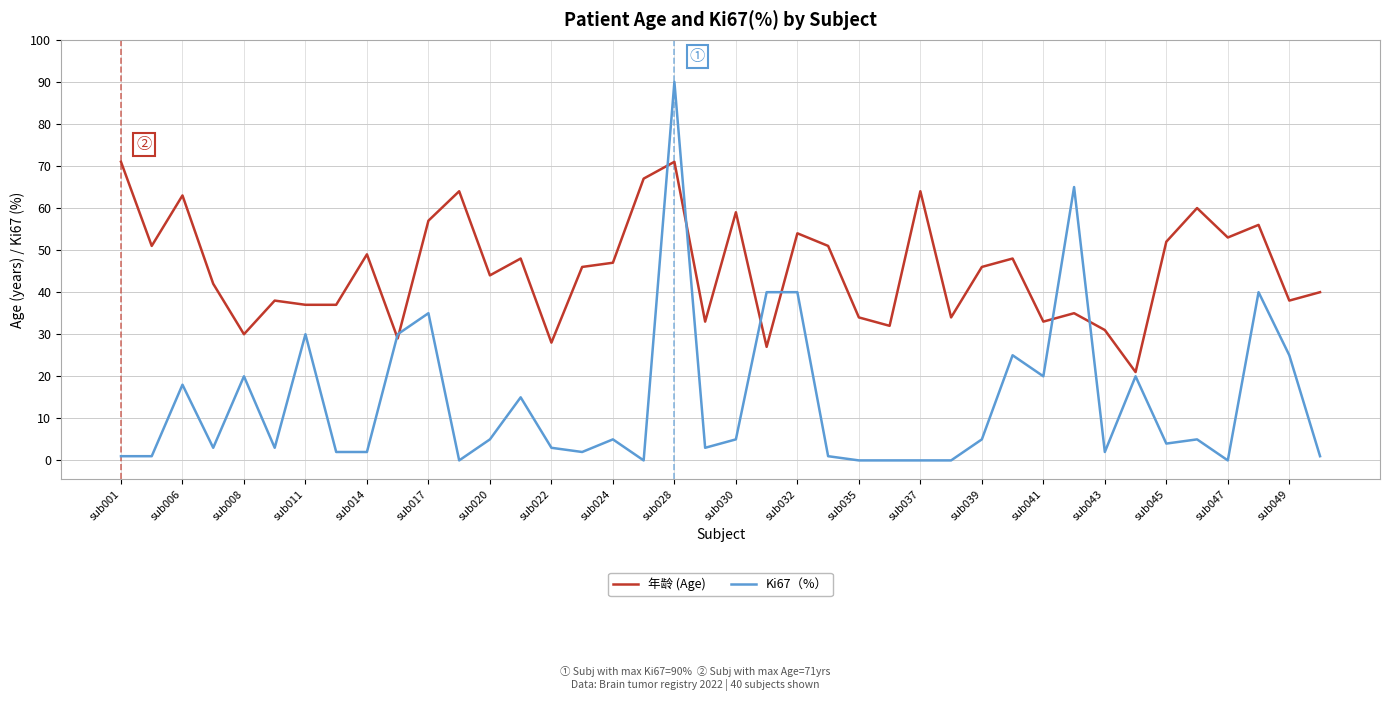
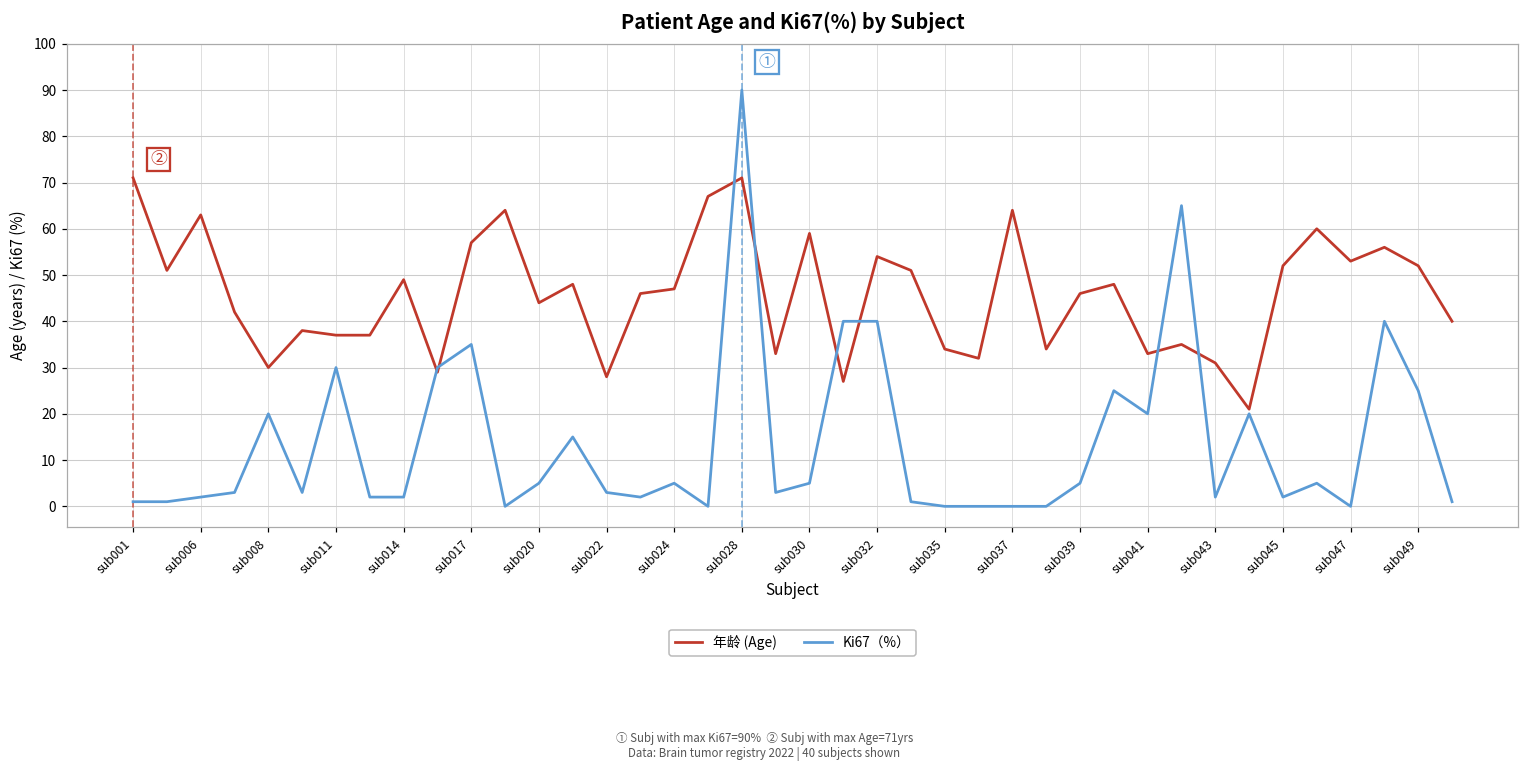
  {
    "年龄 (Age)": {
      "sub001": 71,
      "sub006": 63,
      "sub008": 30,
      "sub011": 37,
      "sub014": 49,
      "sub017": 57,
      "sub020": 44,
      "sub022": 28,
      "sub024": 47,
      "sub028": 71,
      "sub030": 59,
      "sub032": 54,
      "sub035": 34,
      "sub037": 64,
      "sub039": 46,
      "sub041": 33,
      "sub043": 31,
      "sub045": 52,
      "sub047": 53,
-     "sub049": 38
+     "sub049": 52
    },
    "Ki67（%）": {
      "sub001": 1,
-     "sub006": 18,
+     "sub006": 2,
      "sub008": 20,
      "sub011": 30,
      "sub014": 2,
      "sub017": 35,
      "sub020": 5,
      "sub022": 3,
      "sub024": 5,
      "sub028": 90,
      "sub030": 5,
      "sub032": 40,
      "sub035": 0,
      "sub037": 0,
      "sub039": 5,
      "sub041": 20,
      "sub043": 2,
-     "sub045": 4,
+     "sub045": 2,
      "sub047": 0,
      "sub049": 25
    }
  }
